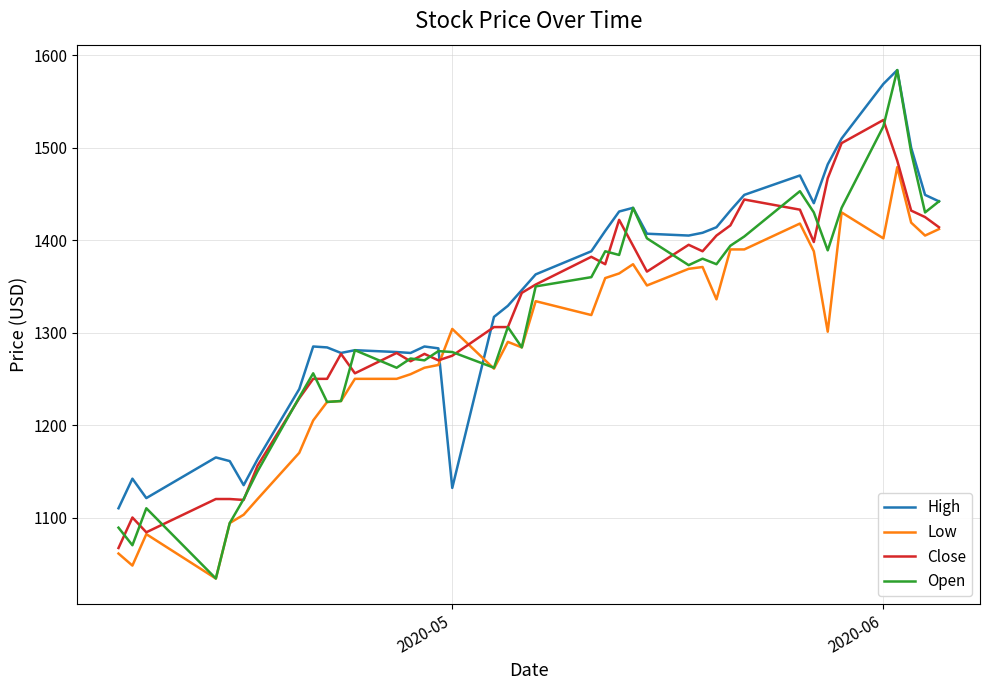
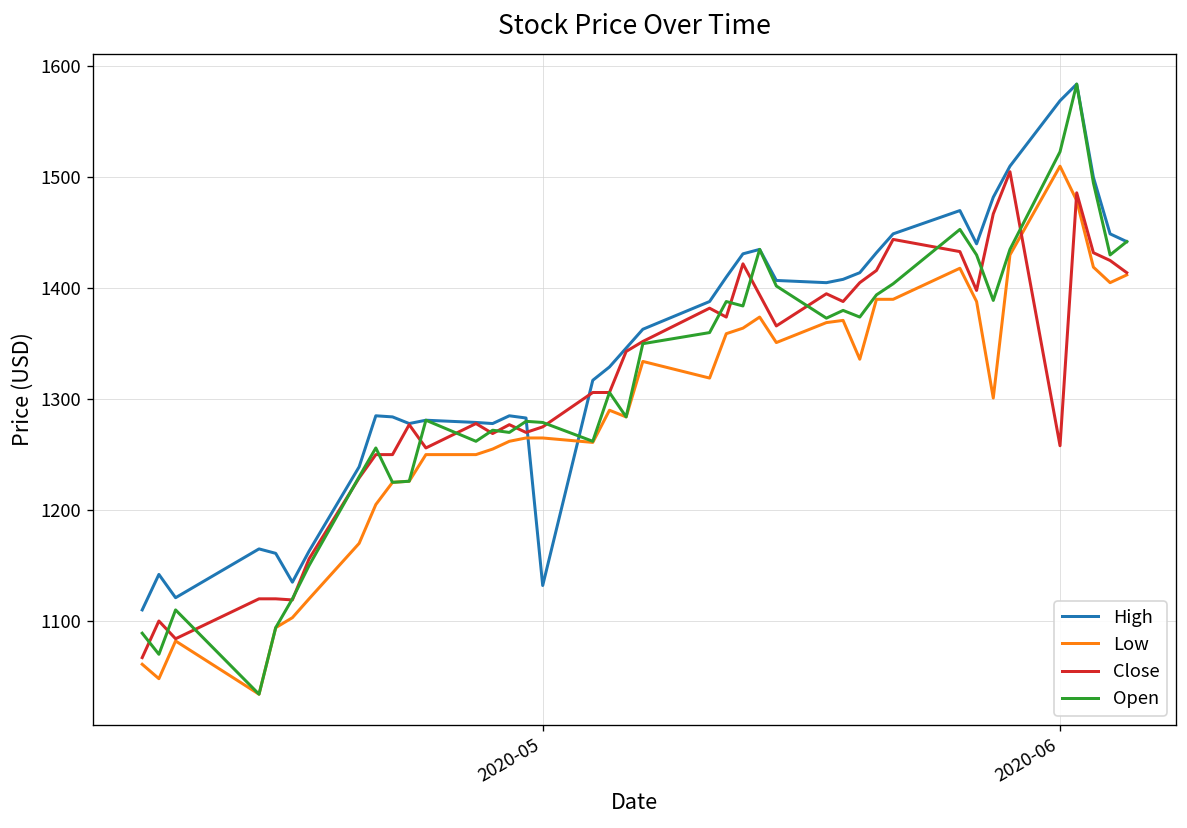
  {
    "High": {
      "2020-05": 1130,
      "2020-06": 1570
    },
    "Low": {
-     "2020-05": 1300,
-     "2020-06": 1400
+     "2020-05": 1270,
+     "2020-06": 1510
    },
    "Close": {
      "2020-05": 1280,
-     "2020-06": 1530
+     "2020-06": 1260
    },
    "Open": {
      "2020-05": 1280,
      "2020-06": 1520
    }
  }
